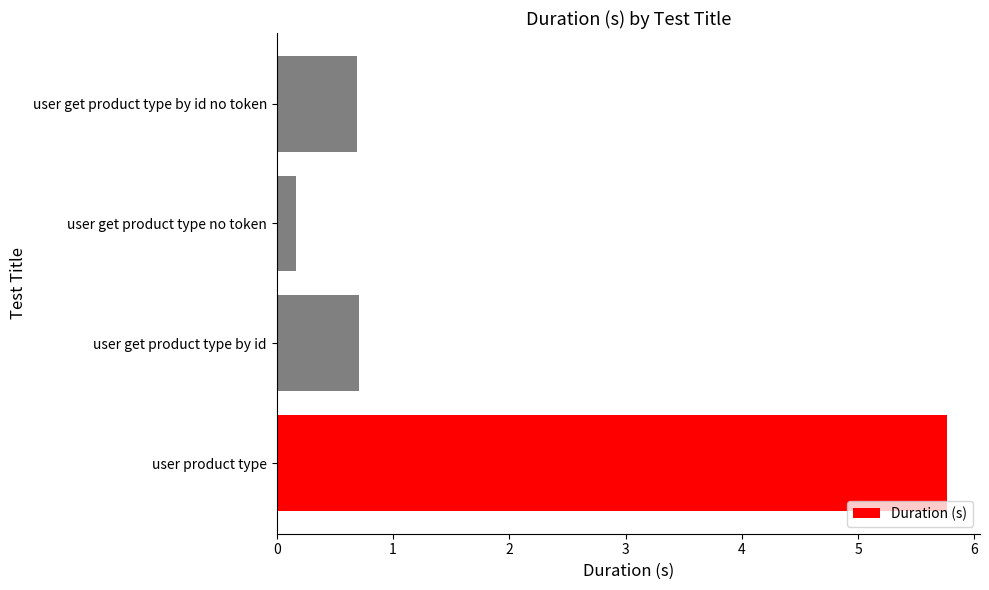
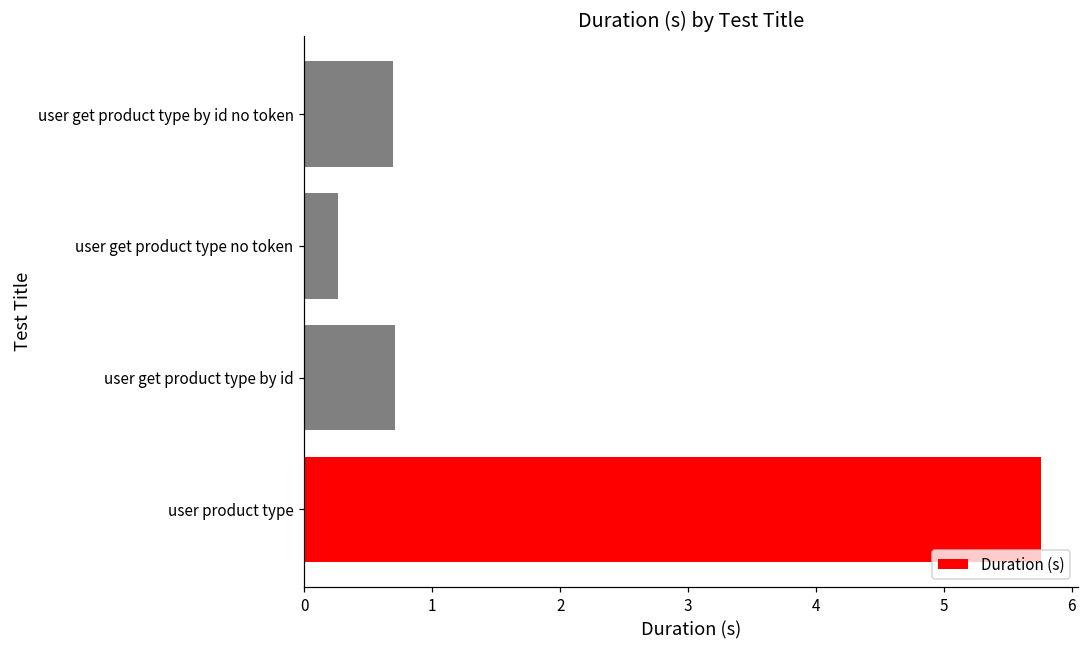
  {
    "user get product type by id no token": 0.69,
-   "user get product type no token": 0.17,
+   "user get product type no token": 0.26,
    "user get product type by id": 0.71,
    "user product type": 5.76
  }
